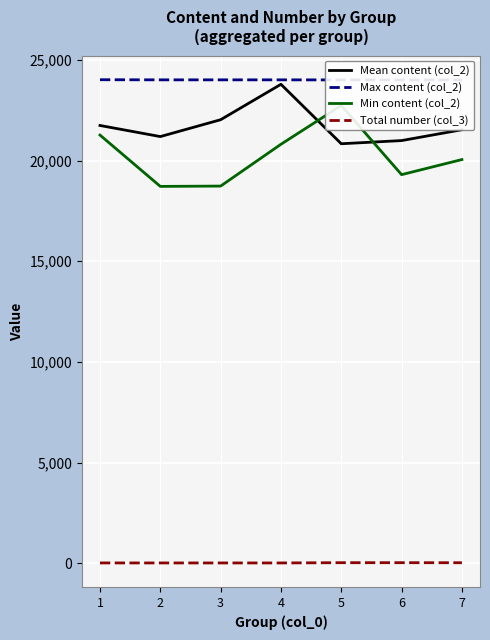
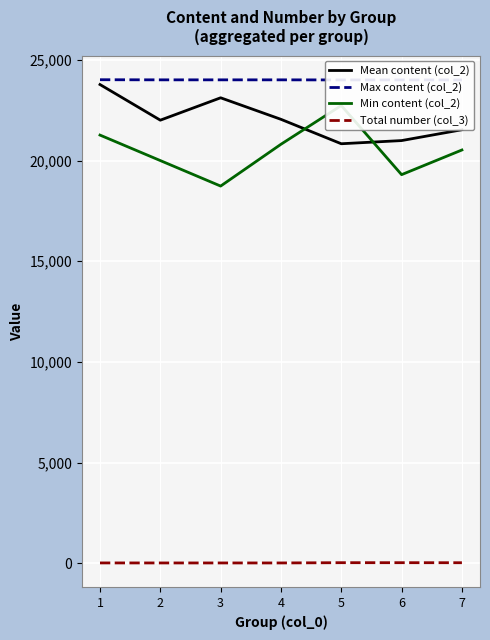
  {
    "Mean content (col_2)": {
-     "1": "21,700",
-     "2": "21,200",
-     "3": "22,000",
-     "4": "23,800",
+     "1": "23,800",
+     "2": "22,000",
+     "3": "23,100",
+     "4": "22,000",
      "5": "20,800",
      "6": "21,000"
    },
    "Max content (col_2)": {
      "1": "24,000",
      "2": "24,000",
      "3": "24,000",
      "4": "24,000"
    },
    "Min content (col_2)": {
      "1": "21,300",
-     "2": "18,700",
+     "2": "20,000",
      "3": "18,700",
      "4": "20,800",
      "6": "19,300",
-     "7": "20,100"
+     "7": "20,500"
    },
    "Total number (col_3)": {
      "1": "0",
      "2": "0",
      "3": "0",
      "4": "0",
      "5": "0",
      "6": "0",
      "7": "0"
    }
  }
